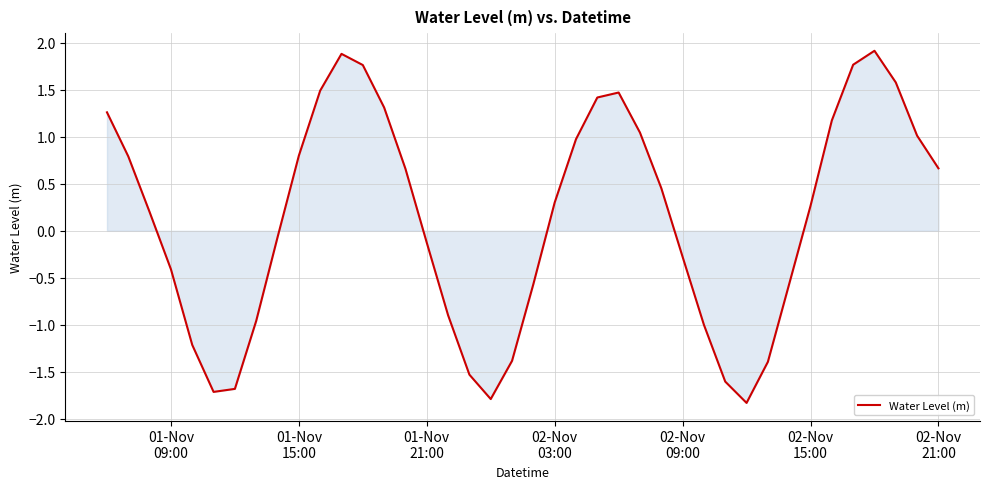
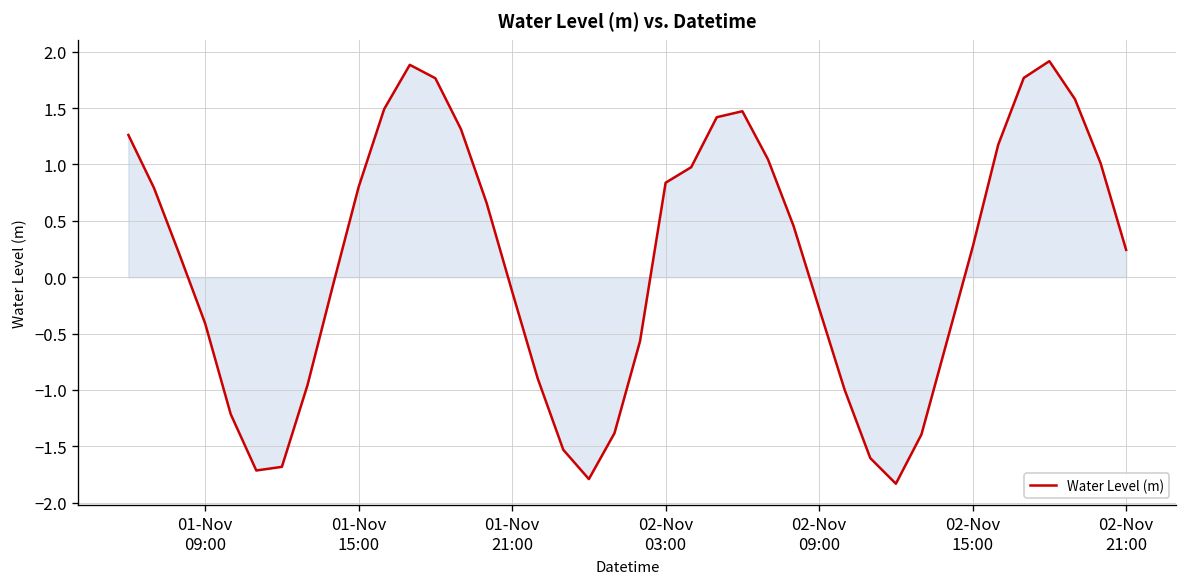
  {
    "Water Level (m)": {
      "01-Nov 09:00": -0.4,
      "01-Nov 21:00": -0.1,
-     "02-Nov 03:00": 0.3,
+     "02-Nov 03:00": 0.8,
      "02-Nov 09:00": -0.3,
-     "02-Nov 21:00": 0.7
+     "02-Nov 21:00": 0.2
    }
  }
